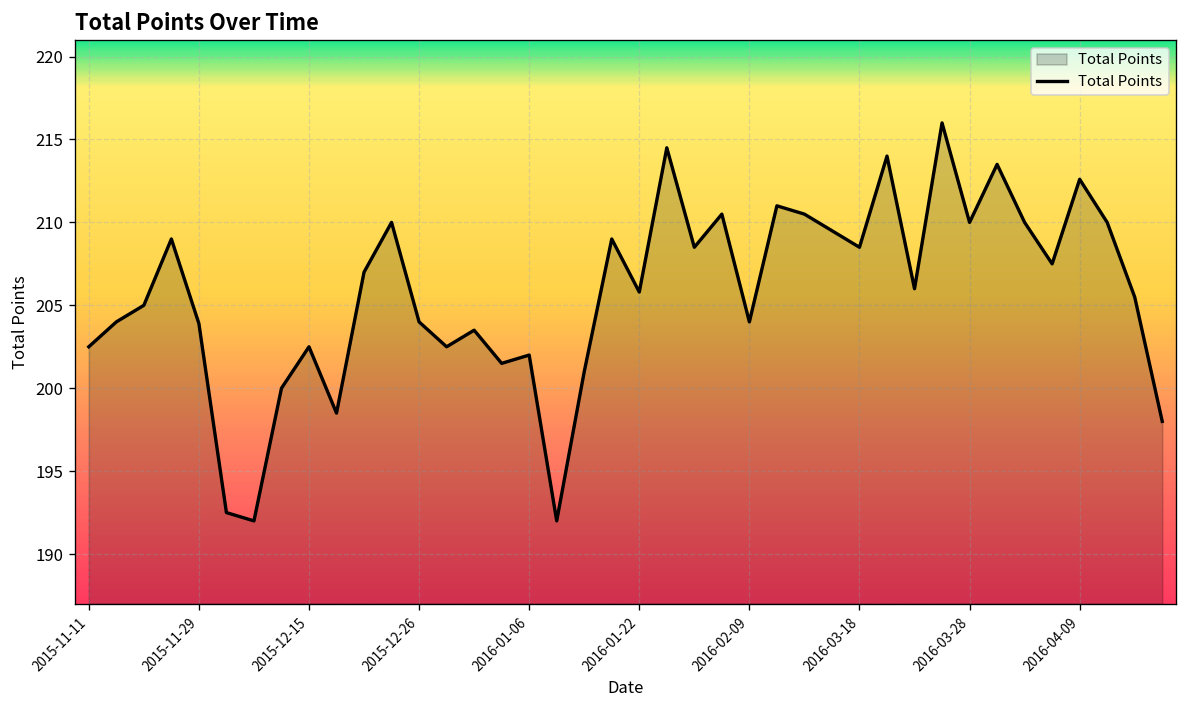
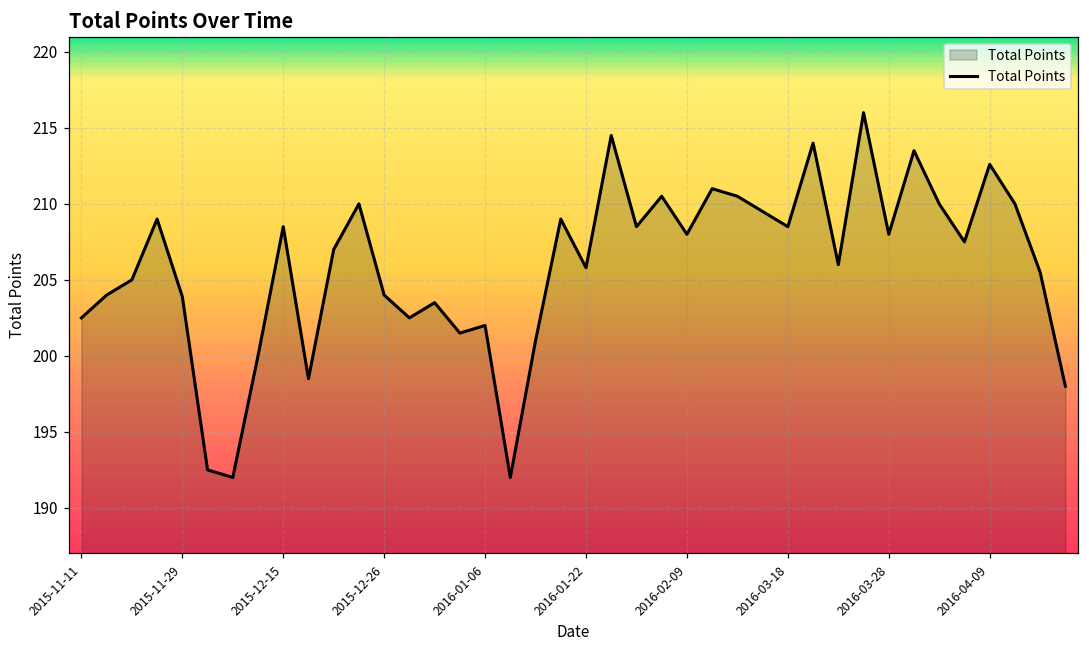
  {
    "2015-11-11": 202.5,
    "2015-11-29": 203.9,
-   "2015-12-15": 202.5,
+   "2015-12-15": 208.5,
    "2015-12-26": 204.0,
    "2016-01-06": 202.0,
    "2016-01-22": 205.8,
-   "2016-02-09": 204,
+   "2016-02-09": 208,
    "2016-03-18": 208.5,
-   "2016-03-28": 210,
+   "2016-03-28": 208,
    "2016-04-09": 212.6
  }
